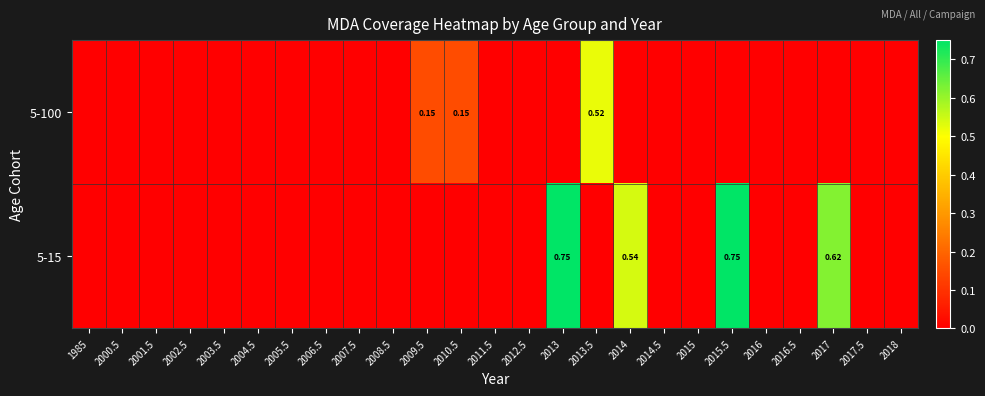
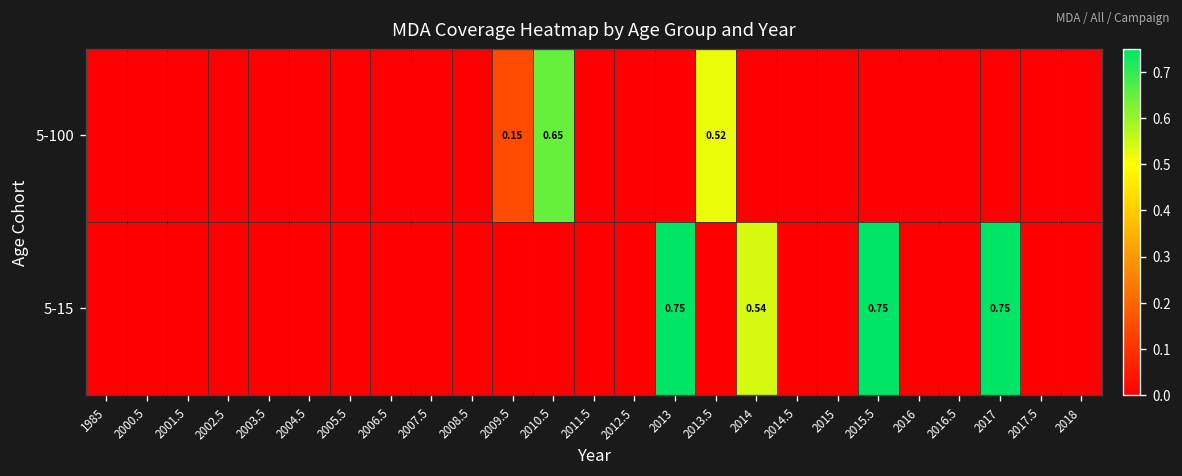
  {
    "5-100": {
      "2009.5": 0.15,
-     "2010.5": 0.15,
+     "2010.5": 0.65,
      "2013.5": 0.52
    },
    "5-15": {
      "2013": 0.75,
      "2014": 0.54,
      "2015.5": 0.75,
-     "2017": 0.62
+     "2017": 0.75
    }
  }
